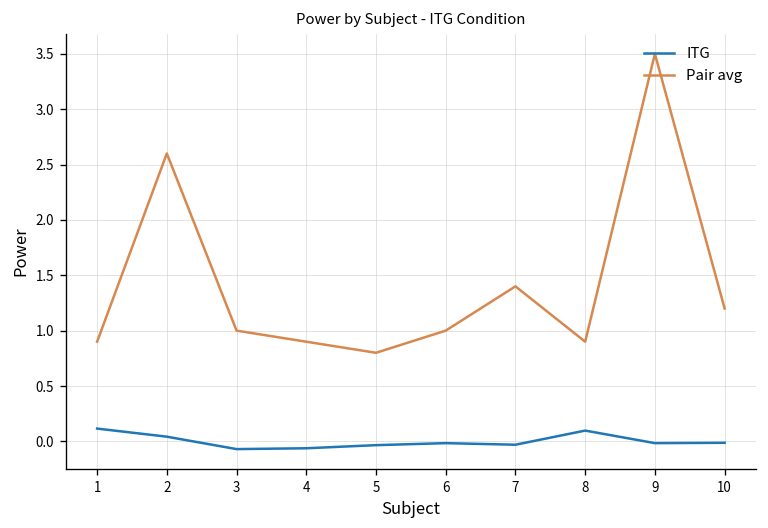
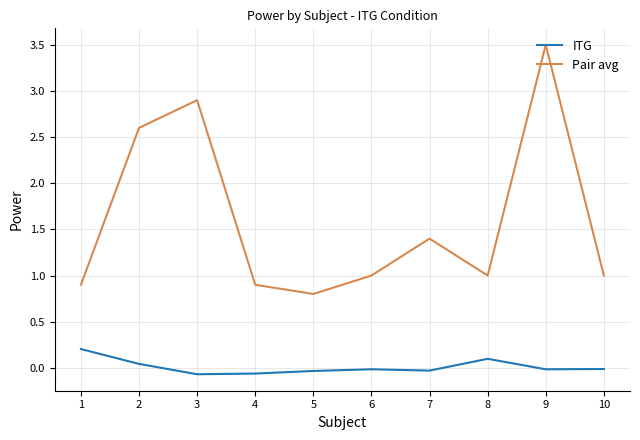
  {
    "ITG": {
-     "1": 0.1,
+     "1": 0.2,
      "2": 0.0,
      "3": -0.1,
      "4": -0.1,
      "5": 0.0,
      "6": 0.0,
      "7": 0.0,
      "8": 0.1,
      "9": 0.0,
      "10": 0.0
    },
    "Pair avg": {
      "1": 0.9,
      "2": 2.6,
-     "3": 1.0,
+     "3": 2.9,
      "4": 0.9,
      "5": 0.8,
      "6": 1.0,
      "7": 1.4,
-     "8": 0.9,
+     "8": 1.0,
      "9": 3.5,
-     "10": 1.2
+     "10": 1.0
    }
  }
